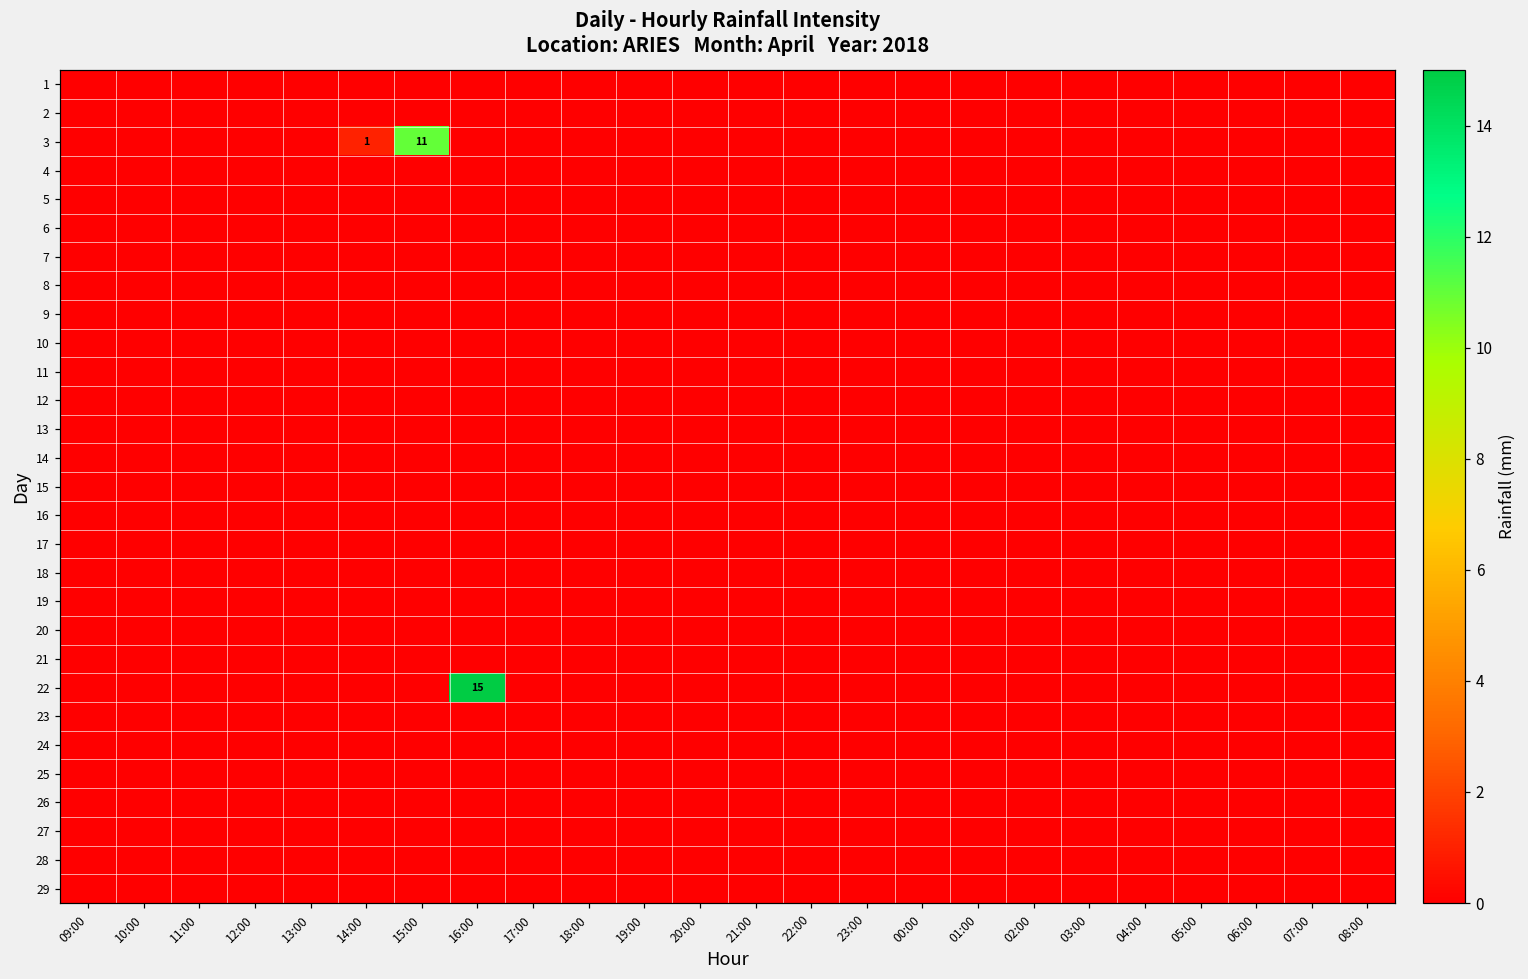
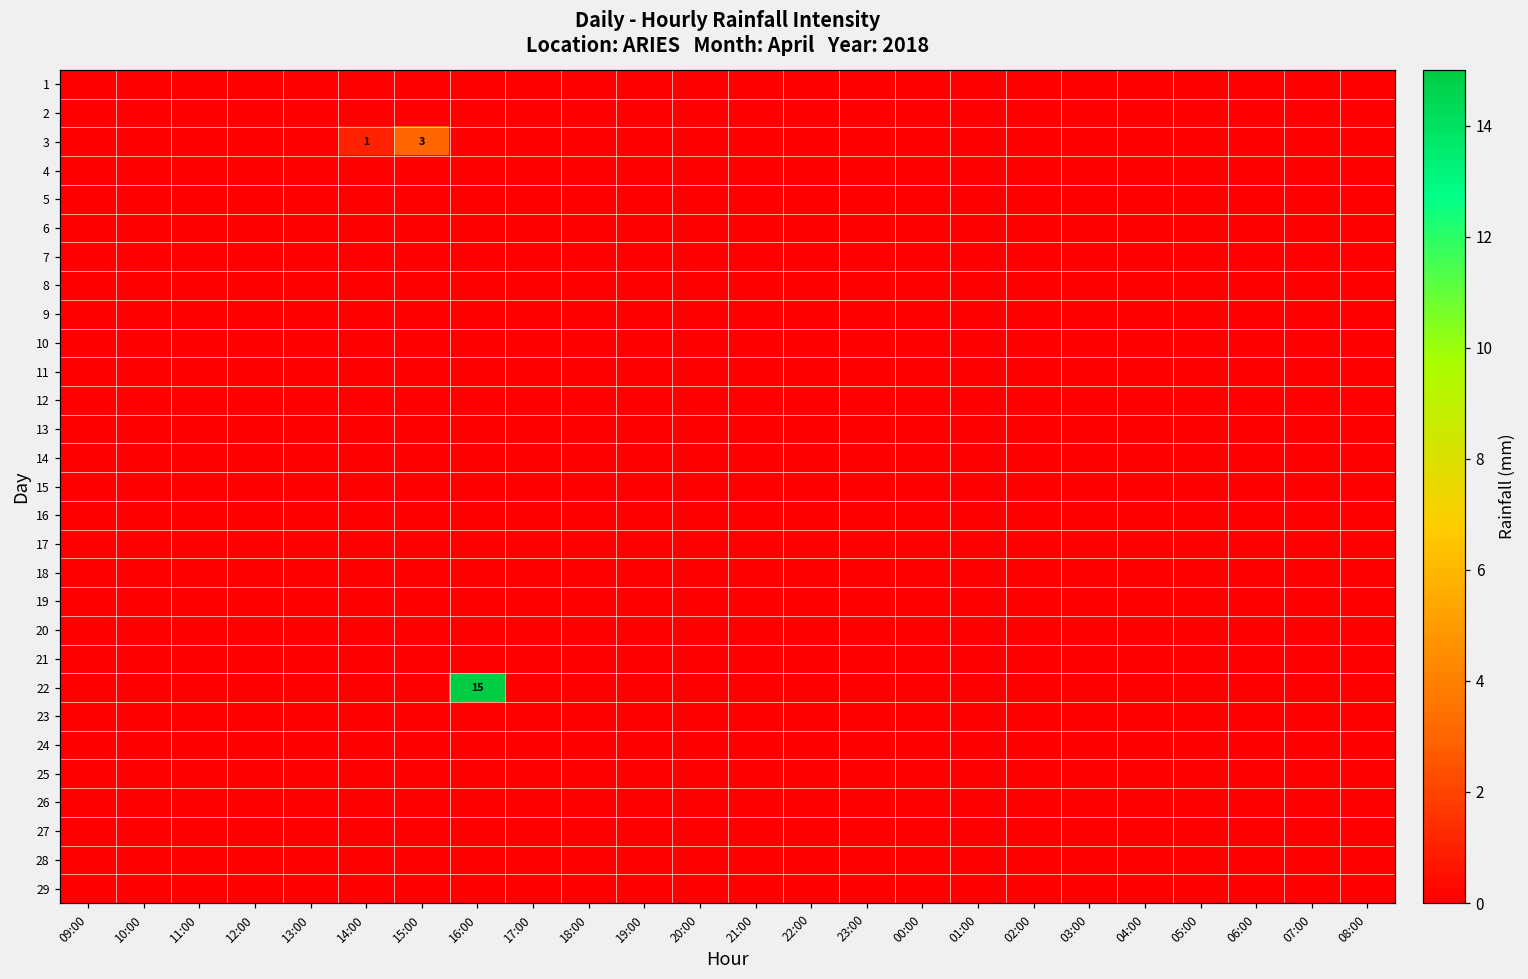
  {
    "3": {
      "14:00": 1,
-     "15:00": 11
+     "15:00": 3
    },
    "22": {
      "16:00": 15
    }
  }
